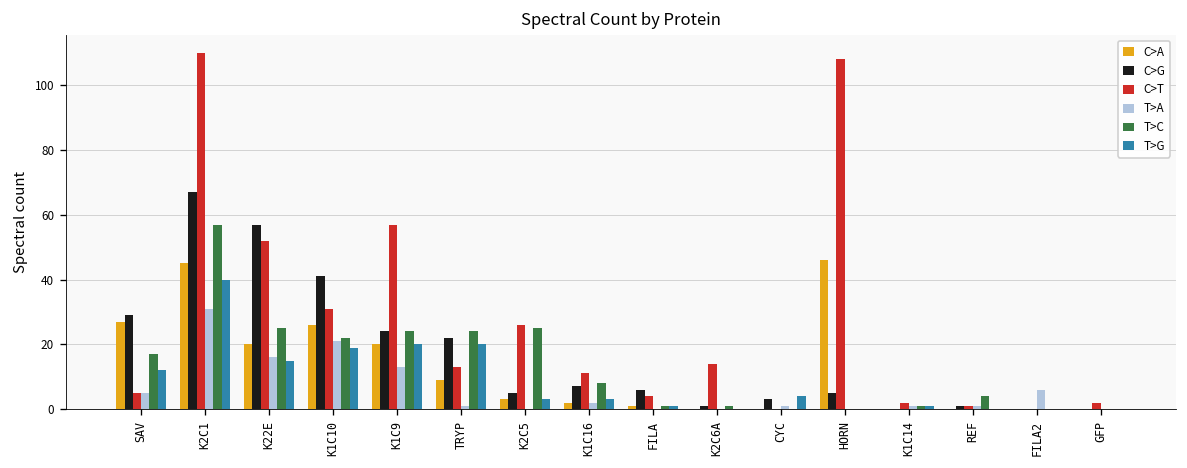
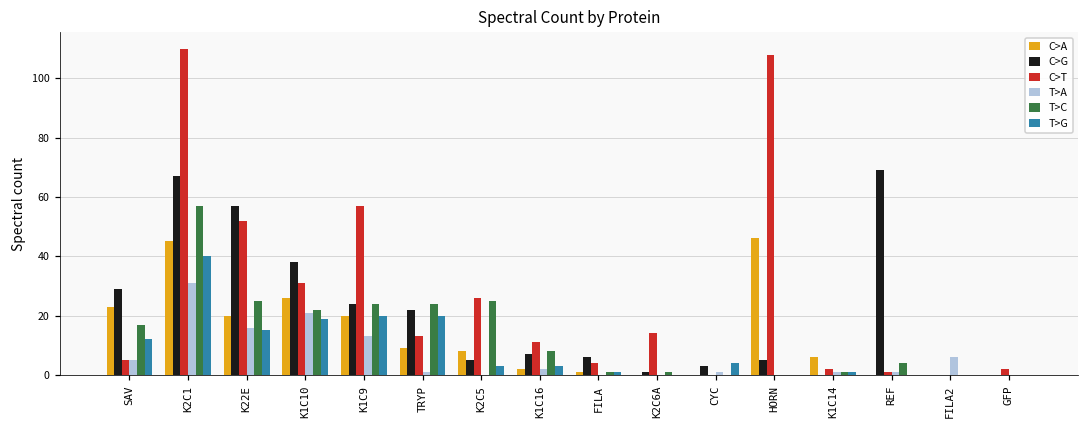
  {
    "C>A": {
-     "SAV": 27,
+     "SAV": 23,
      "K2C1": 45,
      "K22E": 20,
      "K1C10": 26,
      "K1C9": 20,
      "TRYP": 9,
-     "K2C5": 3,
+     "K2C5": 8,
      "K1C16": 2,
      "FILA": 1,
      "K2C6A": 0,
      "CYC": 0,
      "HORN": 46,
-     "K1C14": 0,
+     "K1C14": 6,
      "REF": 0,
      "FILA2": 0,
      "GFP": 0
    },
    "C>G": {
      "SAV": 29,
      "K2C1": 67,
      "K22E": 57,
-     "K1C10": 41,
+     "K1C10": 38,
      "K1C9": 24,
      "TRYP": 22,
      "K2C5": 5,
      "K1C16": 7,
      "FILA": 6,
      "K2C6A": 1,
      "CYC": 3,
      "HORN": 5,
      "K1C14": 0,
-     "REF": 1,
+     "REF": 69,
      "FILA2": 0,
      "GFP": 0
    },
    "C>T": {
      "SAV": 5,
      "K2C1": 110,
      "K22E": 52,
      "K1C10": 31,
      "K1C9": 57,
      "TRYP": 13,
      "K2C5": 26,
      "K1C16": 11,
      "FILA": 4,
      "K2C6A": 14,
      "CYC": 0,
      "HORN": 108,
      "K1C14": 2,
      "REF": 1,
      "FILA2": 0,
      "GFP": 2
    },
    "T>A": {
      "SAV": 5,
      "K2C1": 31,
      "K22E": 16,
      "K1C10": 21,
      "K1C9": 13,
      "TRYP": 1,
      "K2C5": 0,
      "K1C16": 2,
      "FILA": 0,
      "K2C6A": 0,
      "CYC": 1,
      "HORN": 0,
      "K1C14": 1,
      "REF": 1,
      "FILA2": 6,
      "GFP": 0
    },
    "T>C": {
      "SAV": 17,
      "K2C1": 57,
      "K22E": 25,
      "K1C10": 22,
      "K1C9": 24,
      "TRYP": 24,
      "K2C5": 25,
      "K1C16": 8,
      "FILA": 1,
      "K2C6A": 1,
      "CYC": 0,
      "HORN": 0,
      "K1C14": 1,
      "REF": 4,
      "FILA2": 0,
      "GFP": 0
    },
    "T>G": {
      "SAV": 12,
      "K2C1": 40,
      "K22E": 15,
      "K1C10": 19,
      "K1C9": 20,
      "TRYP": 20,
      "K2C5": 3,
      "K1C16": 3,
      "FILA": 1,
      "K2C6A": 0,
      "CYC": 4,
      "HORN": 0,
      "K1C14": 1,
      "REF": 0,
      "FILA2": 0,
      "GFP": 0
    }
  }
